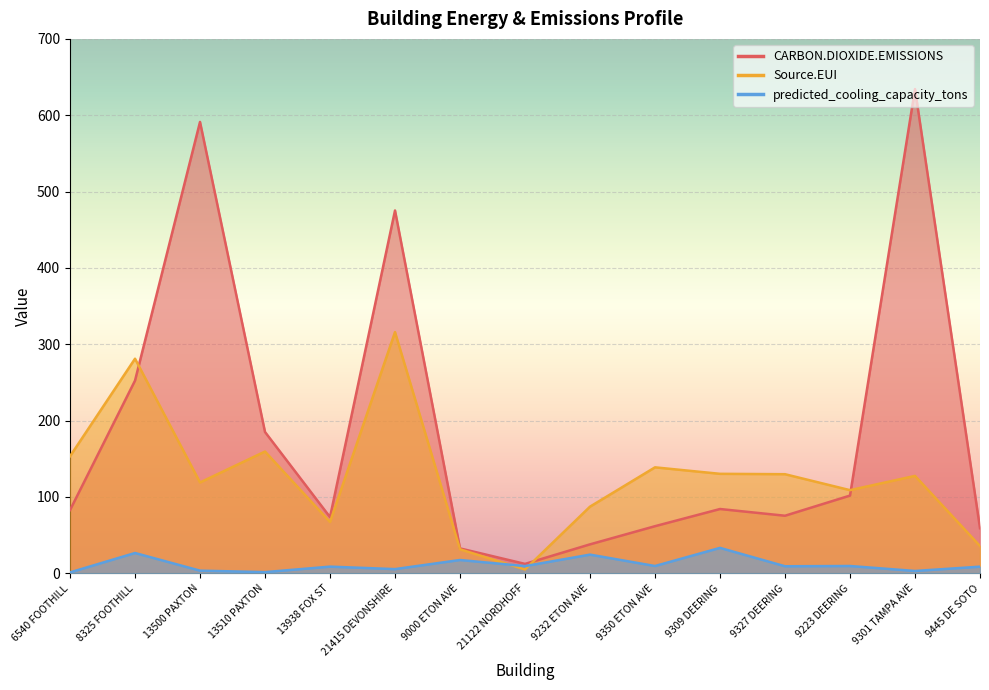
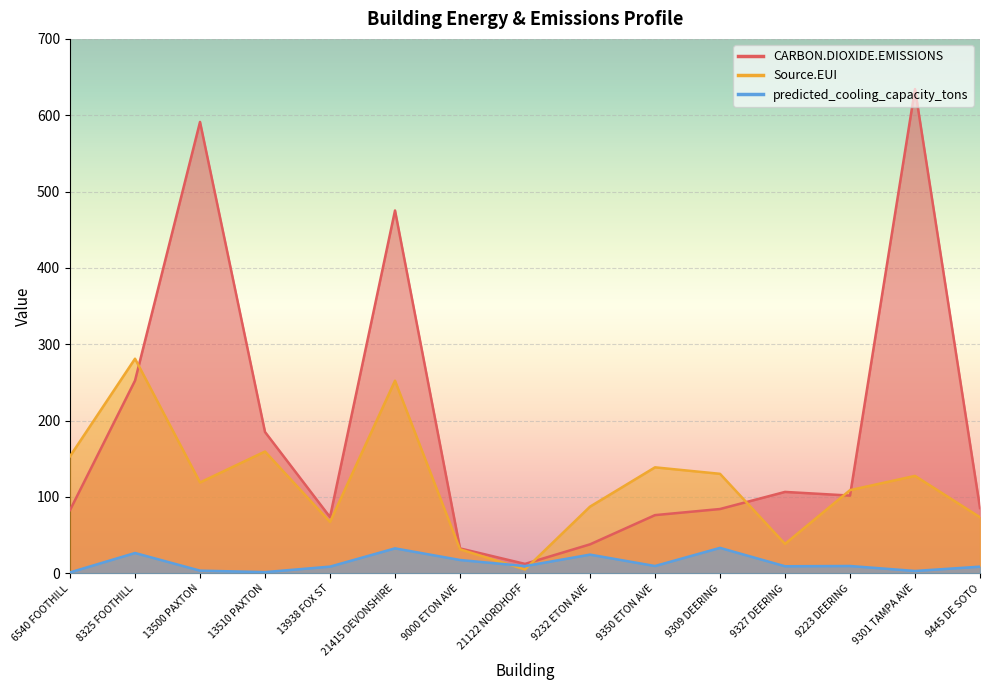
  {
    "CARBON.DIOXIDE.EMISSIONS": {
      "6540 FOOTHILL": 80,
      "8325 FOOTHILL": 250,
      "13500 PAXTON": 590,
      "13510 PAXTON": 190,
      "13938 FOX ST": 70,
      "21415 DEVONSHIRE": 480,
      "9232 ETON AVE": 40,
-     "9350 ETON AVE": 60,
+     "9350 ETON AVE": 80,
      "9309 DEERING": 80,
-     "9327 DEERING": 80,
+     "9327 DEERING": 110,
      "9223 DEERING": 100,
-     "9445 DE SOTO": 60
+     "9445 DE SOTO": 90
    },
    "Source.EUI": {
      "6540 FOOTHILL": 150,
      "8325 FOOTHILL": 280,
      "13500 PAXTON": 120,
      "13510 PAXTON": 160,
      "13938 FOX ST": 70,
-     "21415 DEVONSHIRE": 320,
+     "21415 DEVONSHIRE": 250,
      "21122 NORDHOFF": 0,
      "9232 ETON AVE": 90,
      "9350 ETON AVE": 140,
      "9309 DEERING": 130,
-     "9327 DEERING": 130,
+     "9327 DEERING": 40,
      "9223 DEERING": 110,
      "9301 TAMPA AVE": 130,
-     "9445 DE SOTO": 40
+     "9445 DE SOTO": 70
    },
    "predicted_cooling_capacity_tons": {
      "6540 FOOTHILL": 0,
      "8325 FOOTHILL": 30,
      "13500 PAXTON": 0,
      "13510 PAXTON": 0,
      "13938 FOX ST": 10,
-     "21415 DEVONSHIRE": 10,
+     "21415 DEVONSHIRE": 30,
      "9000 ETON AVE": 20,
      "9232 ETON AVE": 20,
      "9350 ETON AVE": 10,
      "9309 DEERING": 30,
      "9327 DEERING": 10,
      "9223 DEERING": 10,
      "9301 TAMPA AVE": 0,
      "9445 DE SOTO": 10
    }
  }
